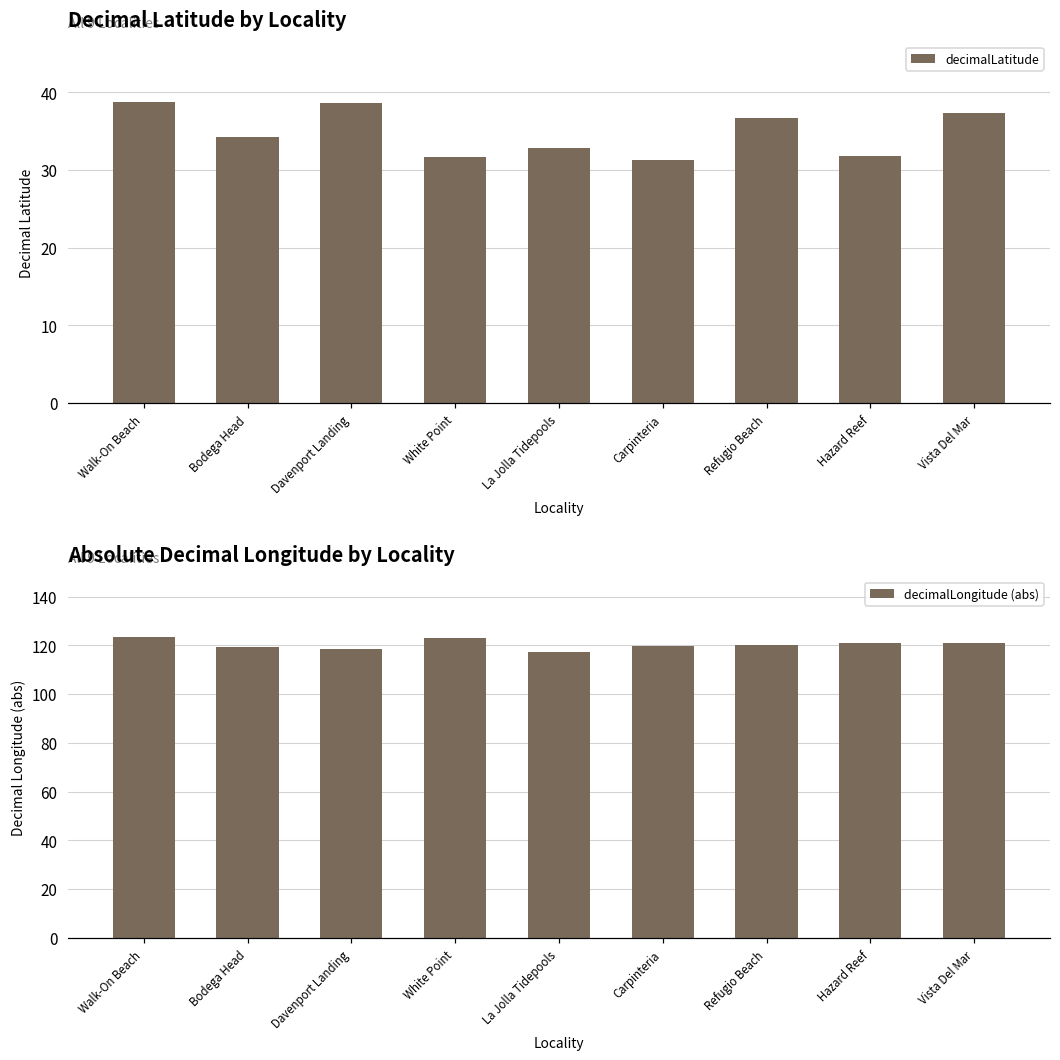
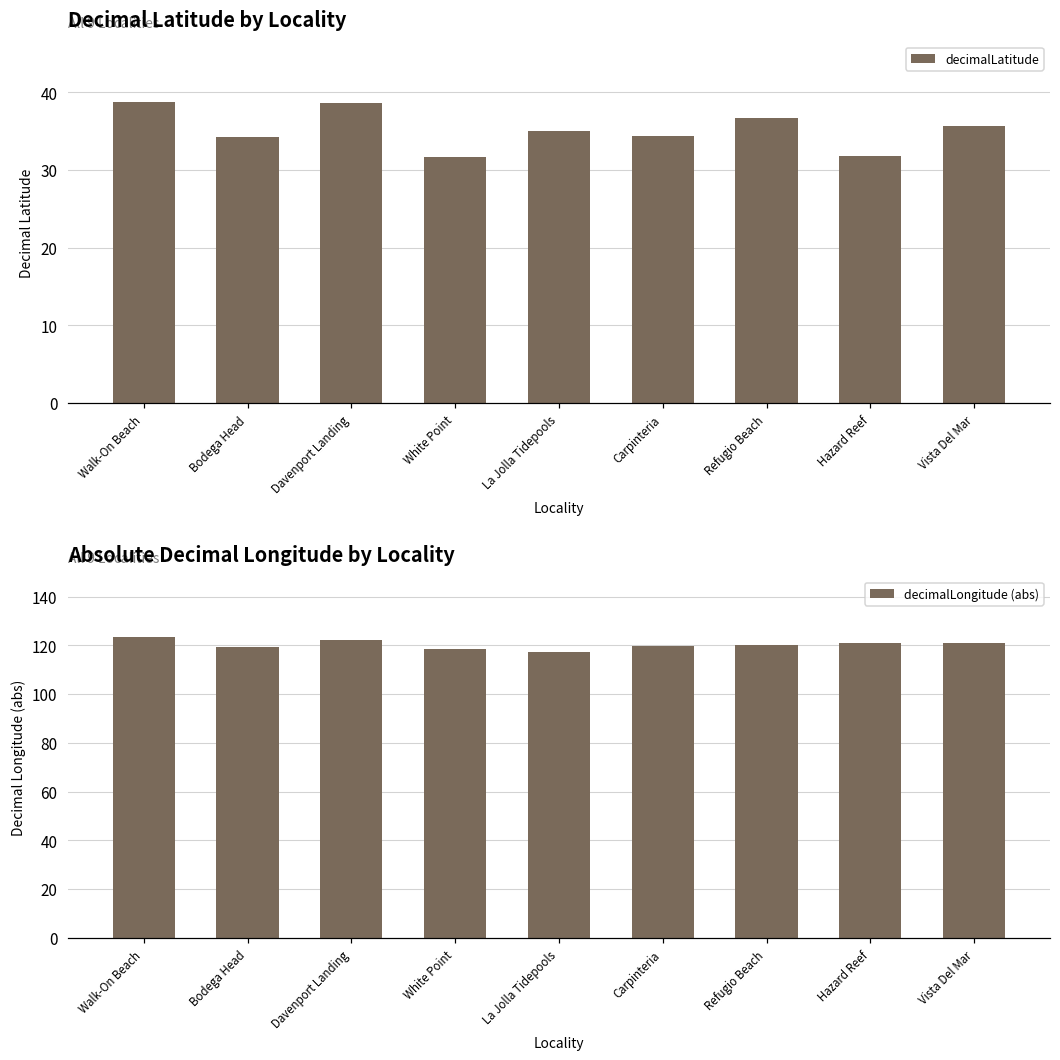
  {
    "Decimal Latitude by Locality": {
      "Walk-On Beach": 39,
      "Bodega Head": 34,
      "Davenport Landing": 39,
      "White Point": 32,
-     "La Jolla Tidepools": 33,
-     "Carpinteria": 31,
+     "La Jolla Tidepools": 35,
+     "Carpinteria": 34,
      "Refugio Beach": 37,
      "Hazard Reef": 32,
-     "Vista Del Mar": 37
+     "Vista Del Mar": 36
    },
    "Absolute Decimal Longitude by Locality": {
      "Walk-On Beach": 123,
      "Bodega Head": 119,
-     "Davenport Landing": 119,
-     "White Point": 123,
+     "Davenport Landing": 122,
+     "White Point": 118,
      "La Jolla Tidepools": 117,
      "Carpinteria": 120,
      "Refugio Beach": 120,
      "Hazard Reef": 121,
      "Vista Del Mar": 121
    }
  }
